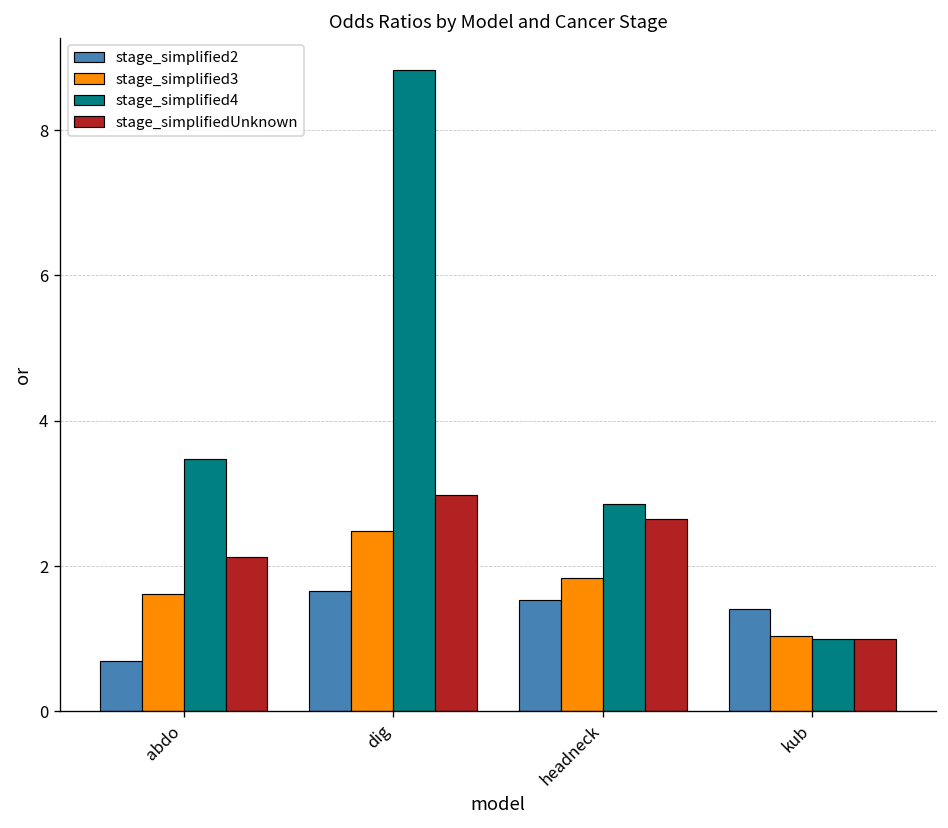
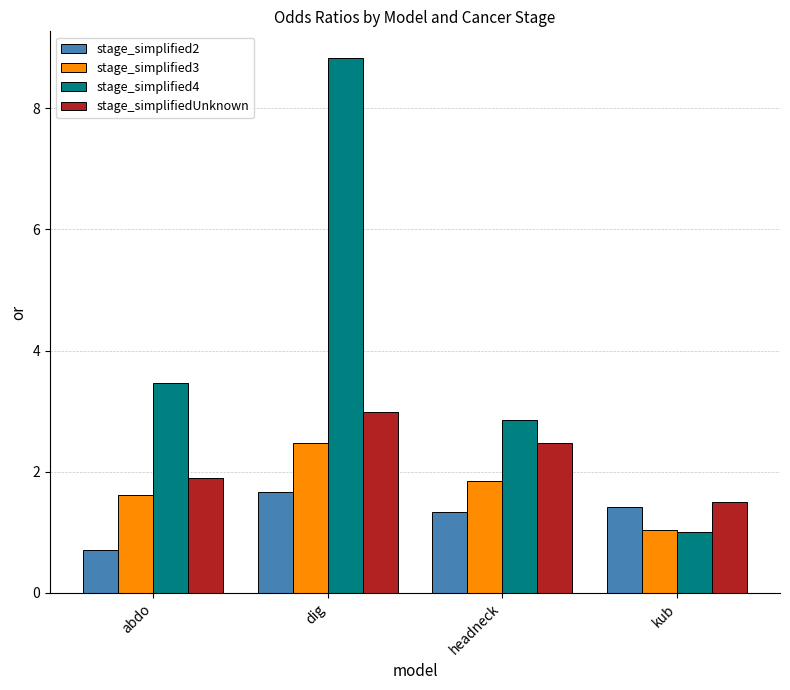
  {
    "stage_simplified2": {
      "abdo": 0.7,
      "dig": 1.7,
-     "headneck": 1.5,
+     "headneck": 1.3,
      "kub": 1.4
    },
    "stage_simplified3": {
      "abdo": 1.6,
      "dig": 2.5,
      "headneck": 1.8,
      "kub": 1.0
    },
    "stage_simplified4": {
      "abdo": 3.5,
      "dig": 8.8,
      "headneck": 2.9,
      "kub": 1.0
    },
    "stage_simplifiedUnknown": {
-     "abdo": 2.1,
+     "abdo": 1.9,
      "dig": 3.0,
-     "headneck": 2.7,
-     "kub": 1.0
+     "headneck": 2.5,
+     "kub": 1.5
    }
  }
